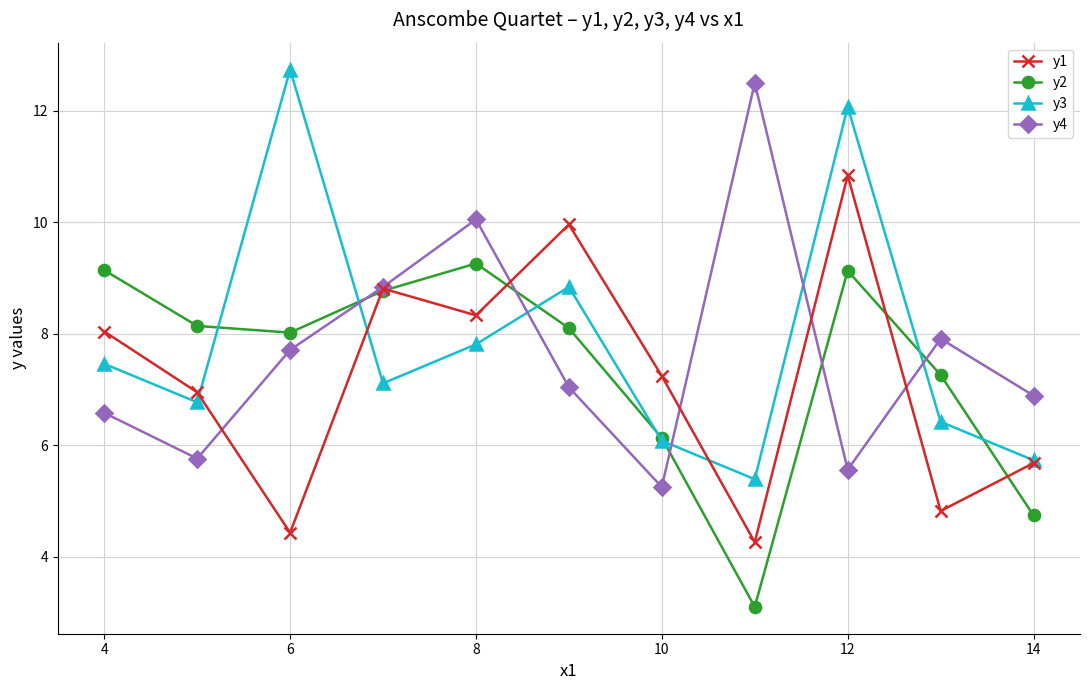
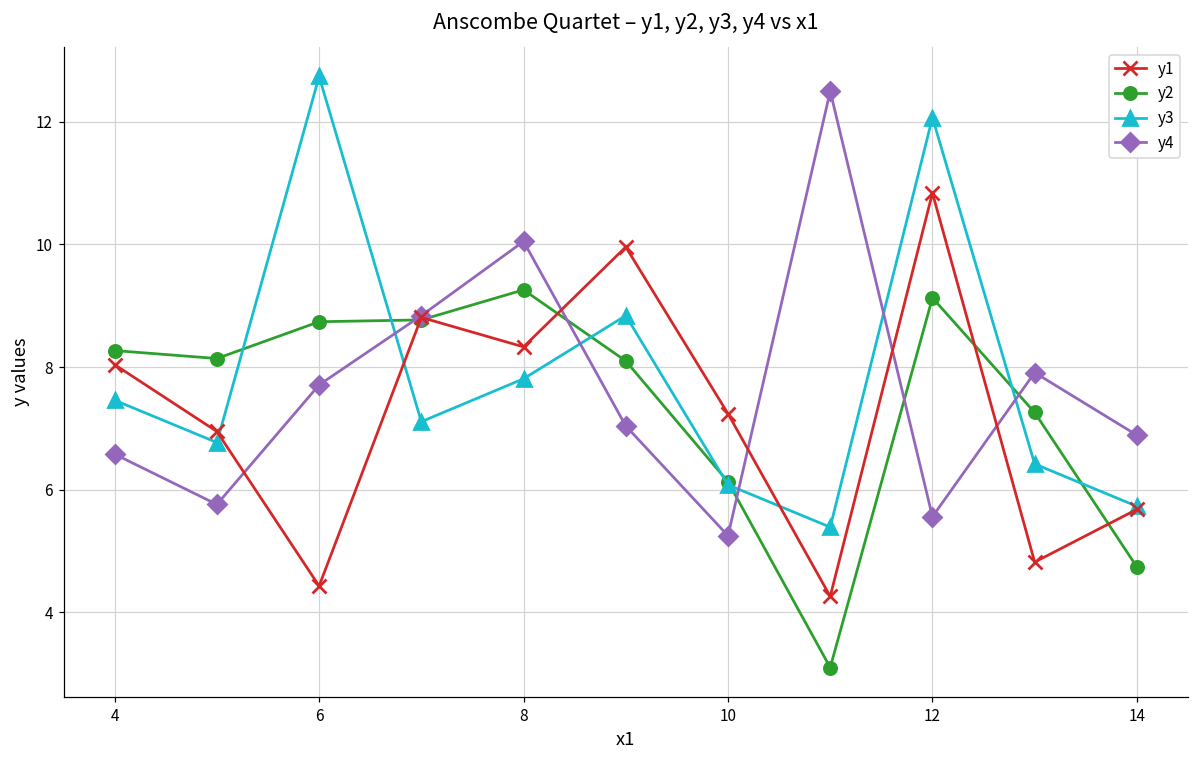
  {
    "y1": {
      "4": 8.0,
      "6": 4.4,
      "8": 8.3,
      "10": 7.2,
      "12": 10.8,
      "14": 5.7
    },
    "y2": {
-     "4": 9.1,
-     "6": 8.0,
+     "4": 8.3,
+     "6": 8.7,
      "8": 9.3,
      "10": 6.1,
      "12": 9.1,
      "14": 4.7
    },
    "y3": {
      "4": 7.5,
      "6": 12.7,
      "8": 7.8,
      "10": 6.1,
      "12": 12.1,
      "14": 5.7
    },
    "y4": {
      "4": 6.6,
      "6": 7.7,
      "8": 10.1,
      "10": 5.3,
      "12": 5.6,
      "14": 6.9
    }
  }
